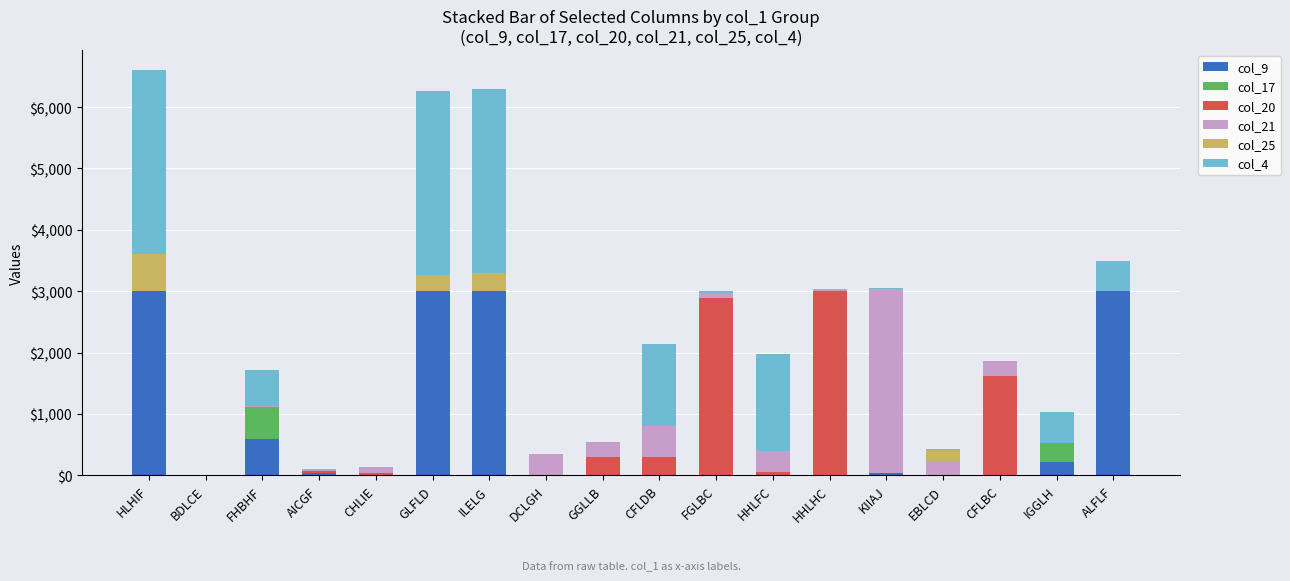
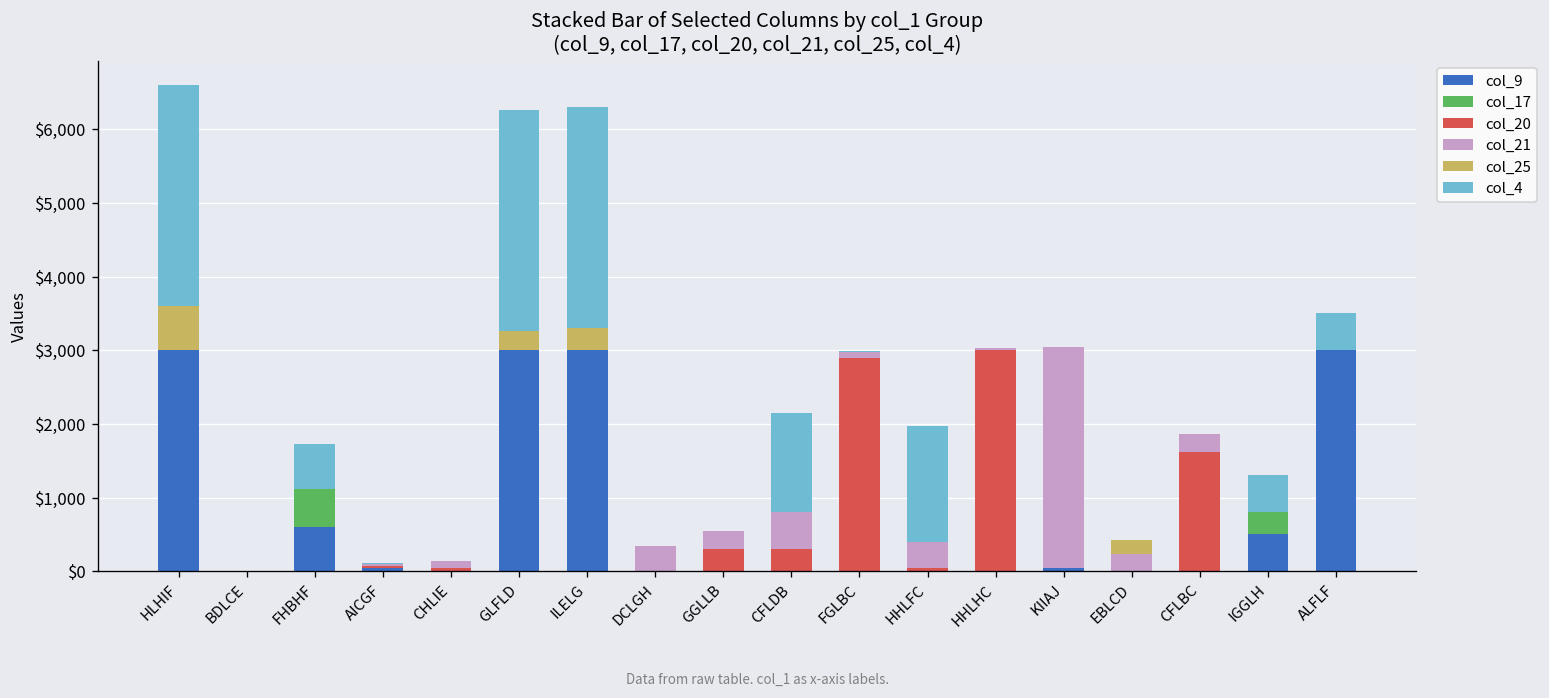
  {
    "col_9": {
      "HLHIF": "$3,000",
      "BDLCE": "$0",
      "FHBHF": "$600",
      "GLFLD": "$3,000",
      "ILELG": "$3,000",
      "DCLGH": "$0",
      "HHLHC": "$0",
      "EBLCD": "$0",
-     "IGGLH": "$200",
+     "IGGLH": "$500",
      "ALFLF": "$3,000"
    },
    "col_17": {
      "HLHIF": "$0",
      "BDLCE": "$0",
      "FHBHF": "$500",
      "AICGF": "$0",
      "CHLIE": "$0",
      "GLFLD": "$0",
      "ILELG": "$0",
      "DCLGH": "$0",
      "CFLDB": "$0",
      "KIIAJ": "$0",
      "EBLCD": "$0",
      "CFLBC": "$0",
      "IGGLH": "$300",
      "ALFLF": "$0"
    },
    "col_20": {
      "HLHIF": "$0",
      "BDLCE": "$0",
      "ILELG": "$0",
      "DCLGH": "$0",
      "GGLLB": "$300",
      "CFLDB": "$300",
      "FGLBC": "$2,900",
      "HHLHC": "$3,000",
      "EBLCD": "$0",
      "CFLBC": "$1,600",
      "ALFLF": "$0"
    },
    "col_21": {
      "HLHIF": "$0",
      "BDLCE": "$0",
      "CHLIE": "$100",
      "GLFLD": "$0",
      "ILELG": "$0",
      "DCLGH": "$400",
      "GGLLB": "$200",
      "CFLDB": "$500",
      "FGLBC": "$100",
      "HHLFC": "$400",
      "KIIAJ": "$3,000",
      "EBLCD": "$200",
      "CFLBC": "$200",
      "IGGLH": "$0",
      "ALFLF": "$0"
    },
    "col_25": {
      "HLHIF": "$600",
      "BDLCE": "$0",
      "FHBHF": "$0",
      "AICGF": "$0",
      "CHLIE": "$0",
      "GLFLD": "$300",
      "ILELG": "$300",
      "DCLGH": "$0",
      "CFLDB": "$0",
      "FGLBC": "$0",
      "KIIAJ": "$0",
      "EBLCD": "$200",
      "CFLBC": "$0",
      "IGGLH": "$0",
      "ALFLF": "$0"
    },
    "col_4": {
      "HLHIF": "$3,000",
      "BDLCE": "$0",
      "FHBHF": "$600",
      "GLFLD": "$3,000",
      "ILELG": "$3,000",
      "DCLGH": "$0",
      "CFLDB": "$1,300",
      "HHLFC": "$1,600",
      "HHLHC": "$0",
      "IGGLH": "$500",
      "ALFLF": "$500"
    }
  }
